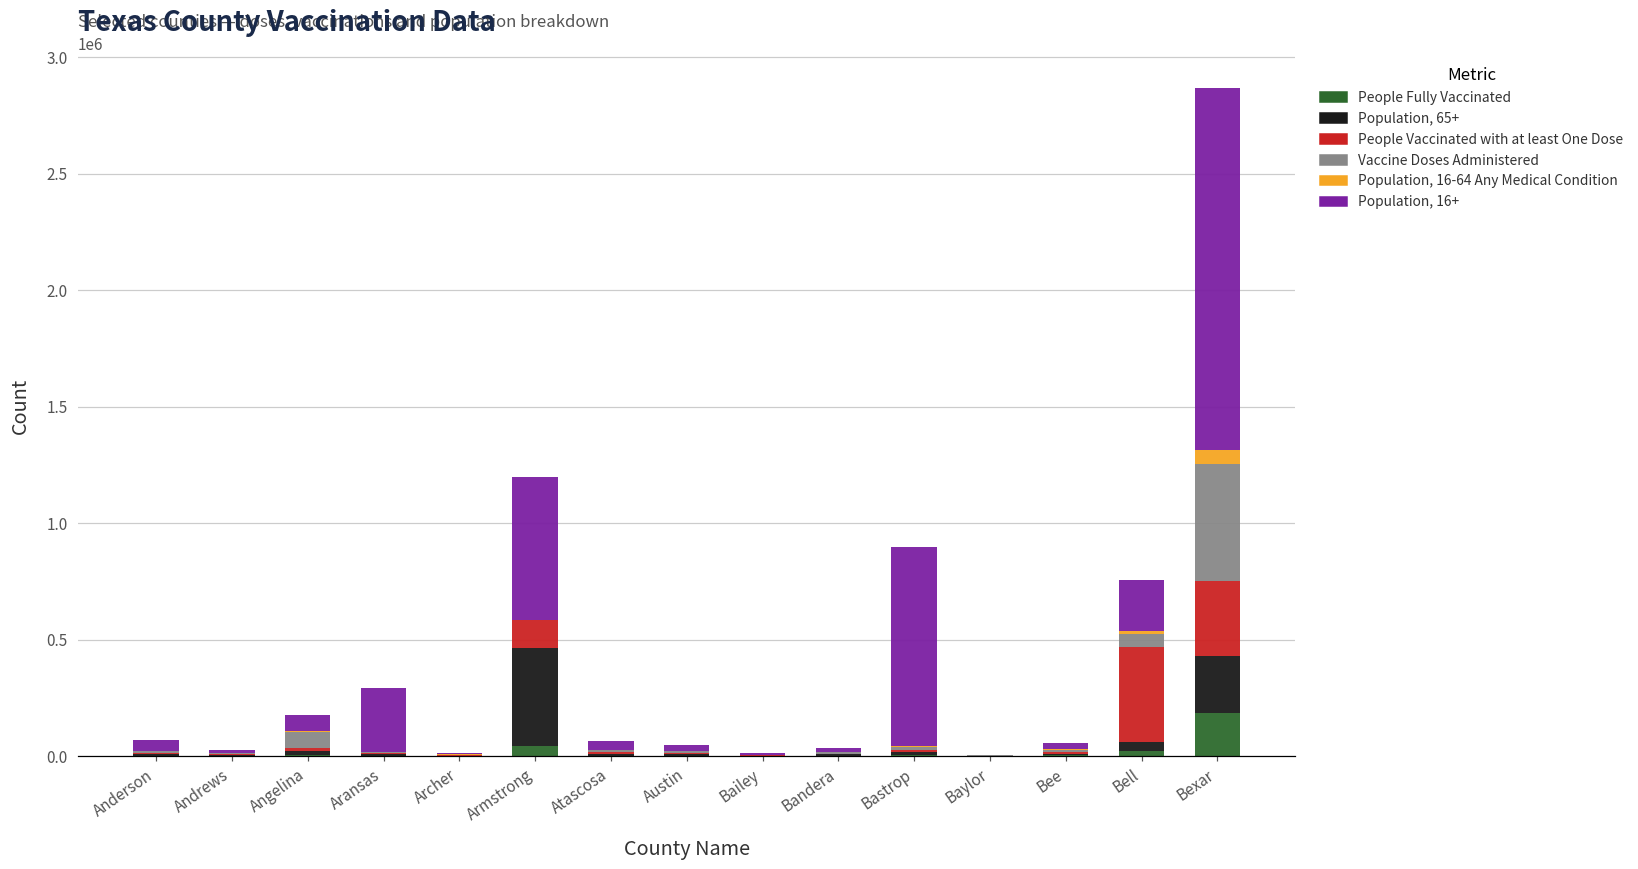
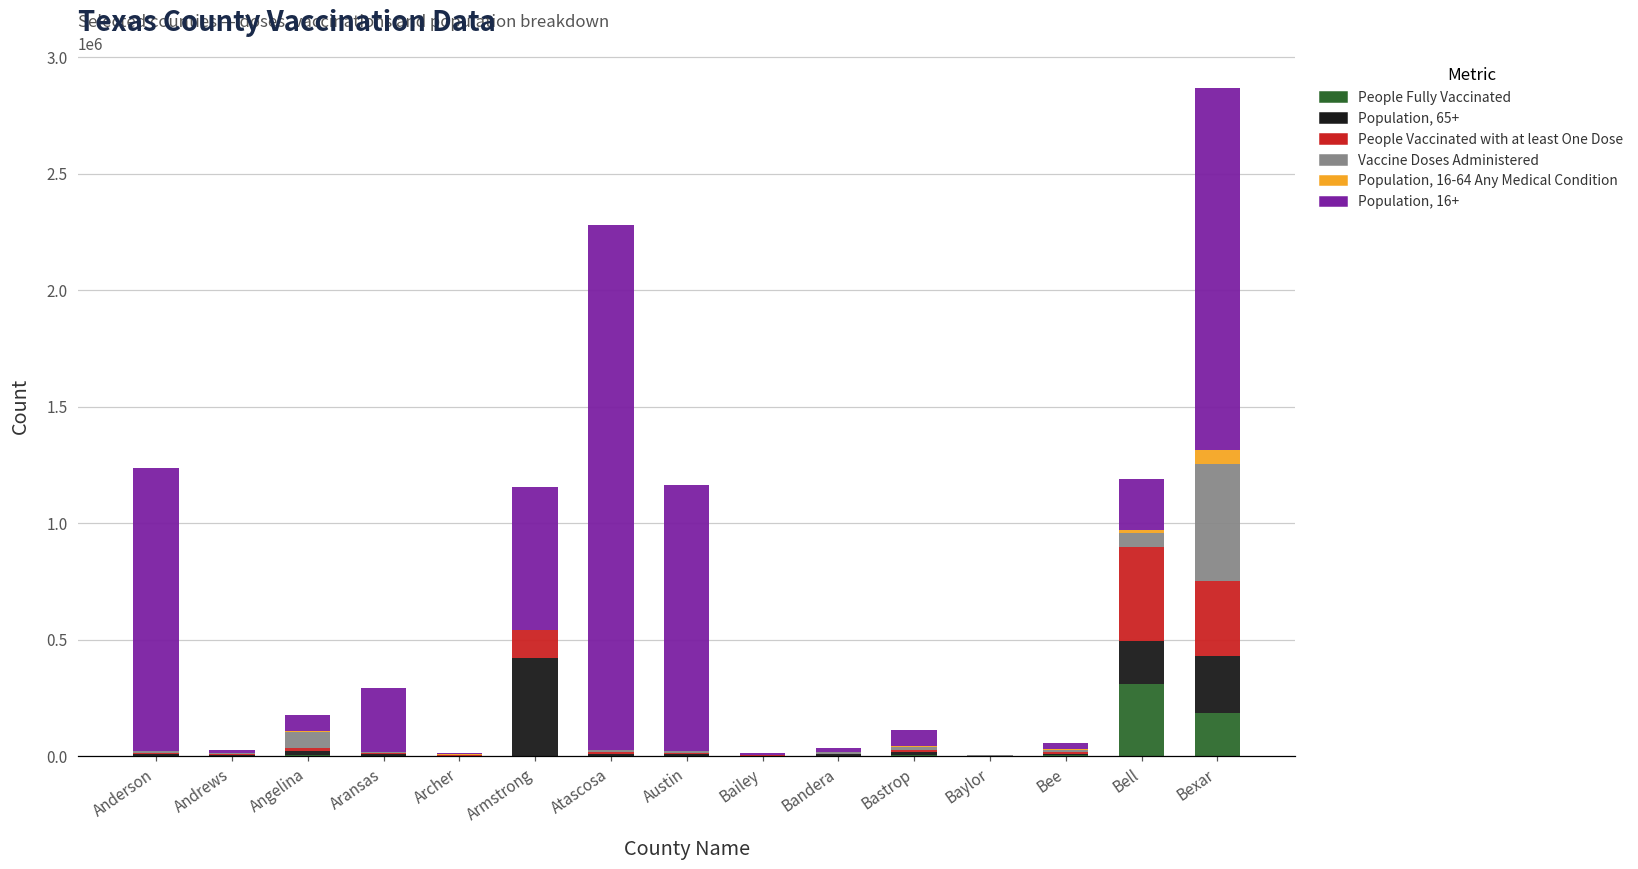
  {
    "People Fully Vaccinated": {
-     "Armstrong": 40000,
-     "Bell": 20000,
+     "Armstrong": 0,
+     "Bell": 310000,
      "Bexar": 180000
    },
    "Population, 65+": {
      "Angelina": 10000,
      "Armstrong": 420000,
      "Bastrop": 10000,
-     "Bell": 40000,
+     "Bell": 180000,
      "Bexar": 250000
    },
    "People Vaccinated with at least One Dose": {
      "Angelina": 10000,
      "Armstrong": 120000,
      "Bell": 410000,
      "Bexar": 320000
    },
    "Vaccine Doses Administered": {
      "Angelina": 70000,
      "Bastrop": 10000,
      "Bee": 10000,
      "Bell": 60000,
      "Bexar": 500000
    },
    "Population, 16-64 Any Medical Condition": {
      "Armstrong": 0,
      "Bailey": 0,
      "Baylor": 0,
      "Bell": 10000,
      "Bexar": 60000
    },
    "Population, 16+": {
-     "Anderson": 50000,
+     "Anderson": 1220000,
      "Andrews": 10000,
      "Angelina": 70000,
      "Aransas": 270000,
      "Armstrong": 610000,
-     "Atascosa": 40000,
-     "Austin": 20000,
+     "Atascosa": 2250000,
+     "Austin": 1140000,
      "Bandera": 20000,
-     "Bastrop": 860000,
+     "Bastrop": 70000,
      "Bee": 30000,
      "Bell": 220000,
      "Bexar": 1550000
    }
  }
